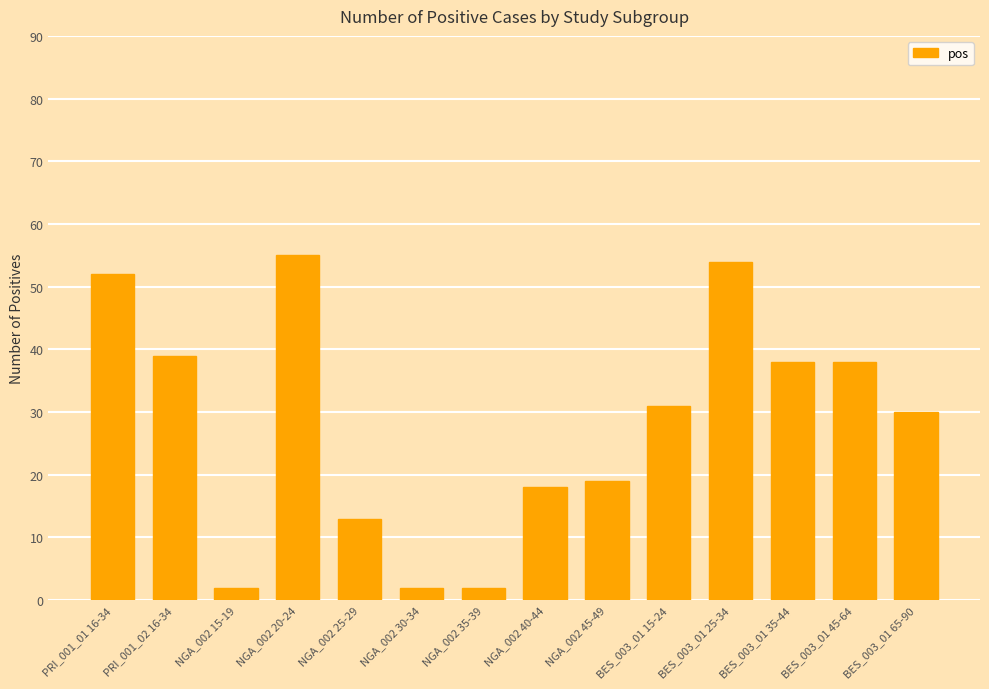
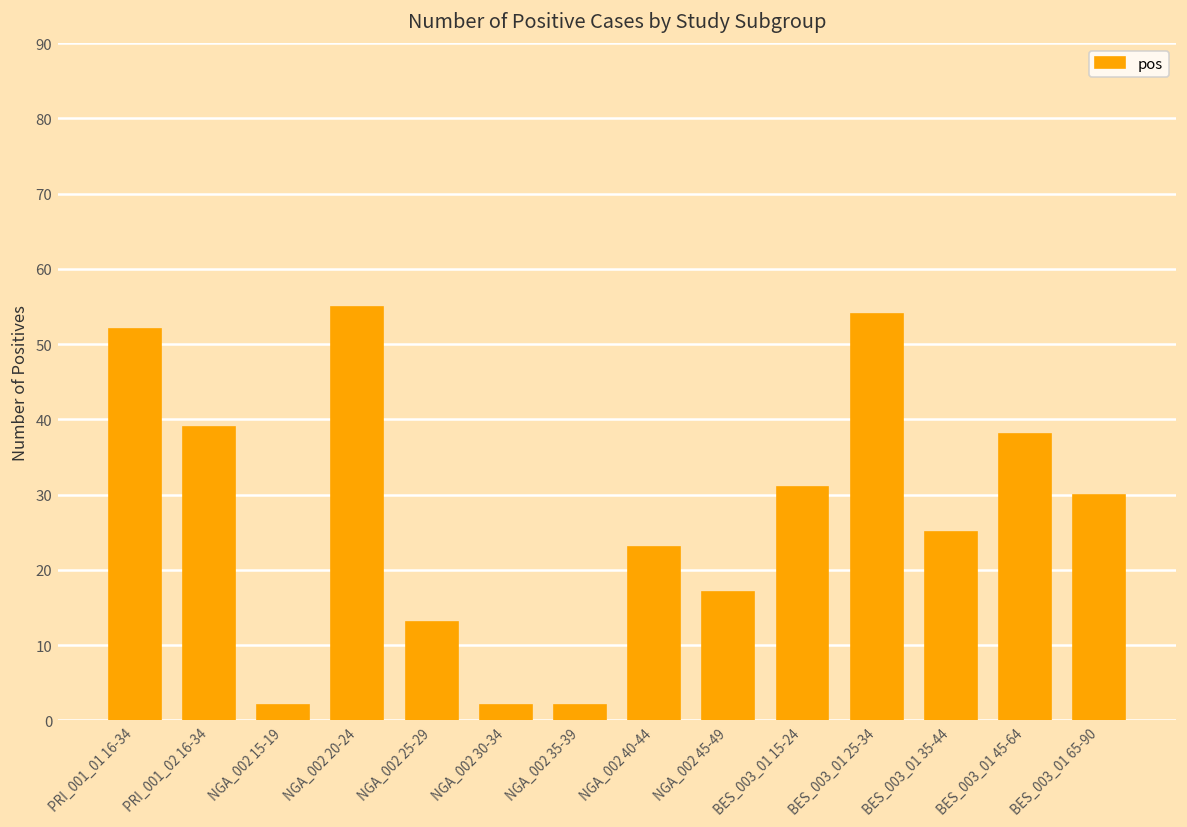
  {
    "PRI_001_01 16-34": 52,
    "PRI_001_02 16-34": 39,
    "NGA_002 15-19": 2,
    "NGA_002 20-24": 55,
    "NGA_002 25-29": 13,
    "NGA_002 30-34": 2,
    "NGA_002 35-39": 2,
-   "NGA_002 40-44": 18,
-   "NGA_002 45-49": 19,
+   "NGA_002 40-44": 23,
+   "NGA_002 45-49": 17,
    "BES_003_01 15-24": 31,
    "BES_003_01 25-34": 54,
-   "BES_003_01 35-44": 38,
+   "BES_003_01 35-44": 25,
    "BES_003_01 45-64": 38,
    "BES_003_01 65-90": 30
  }
